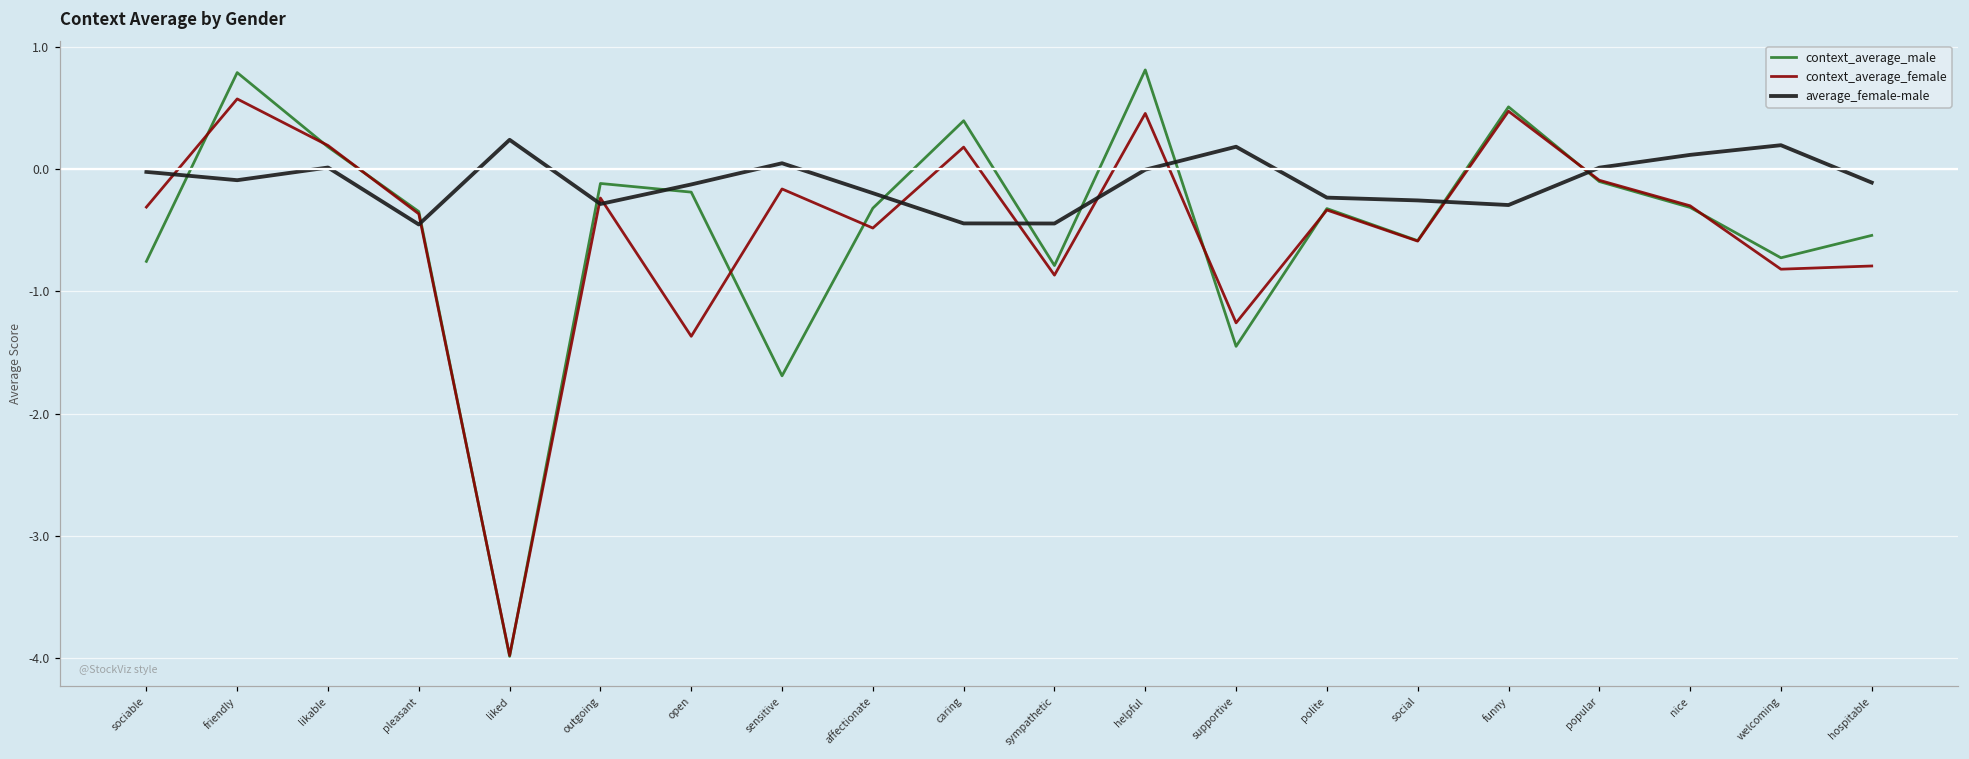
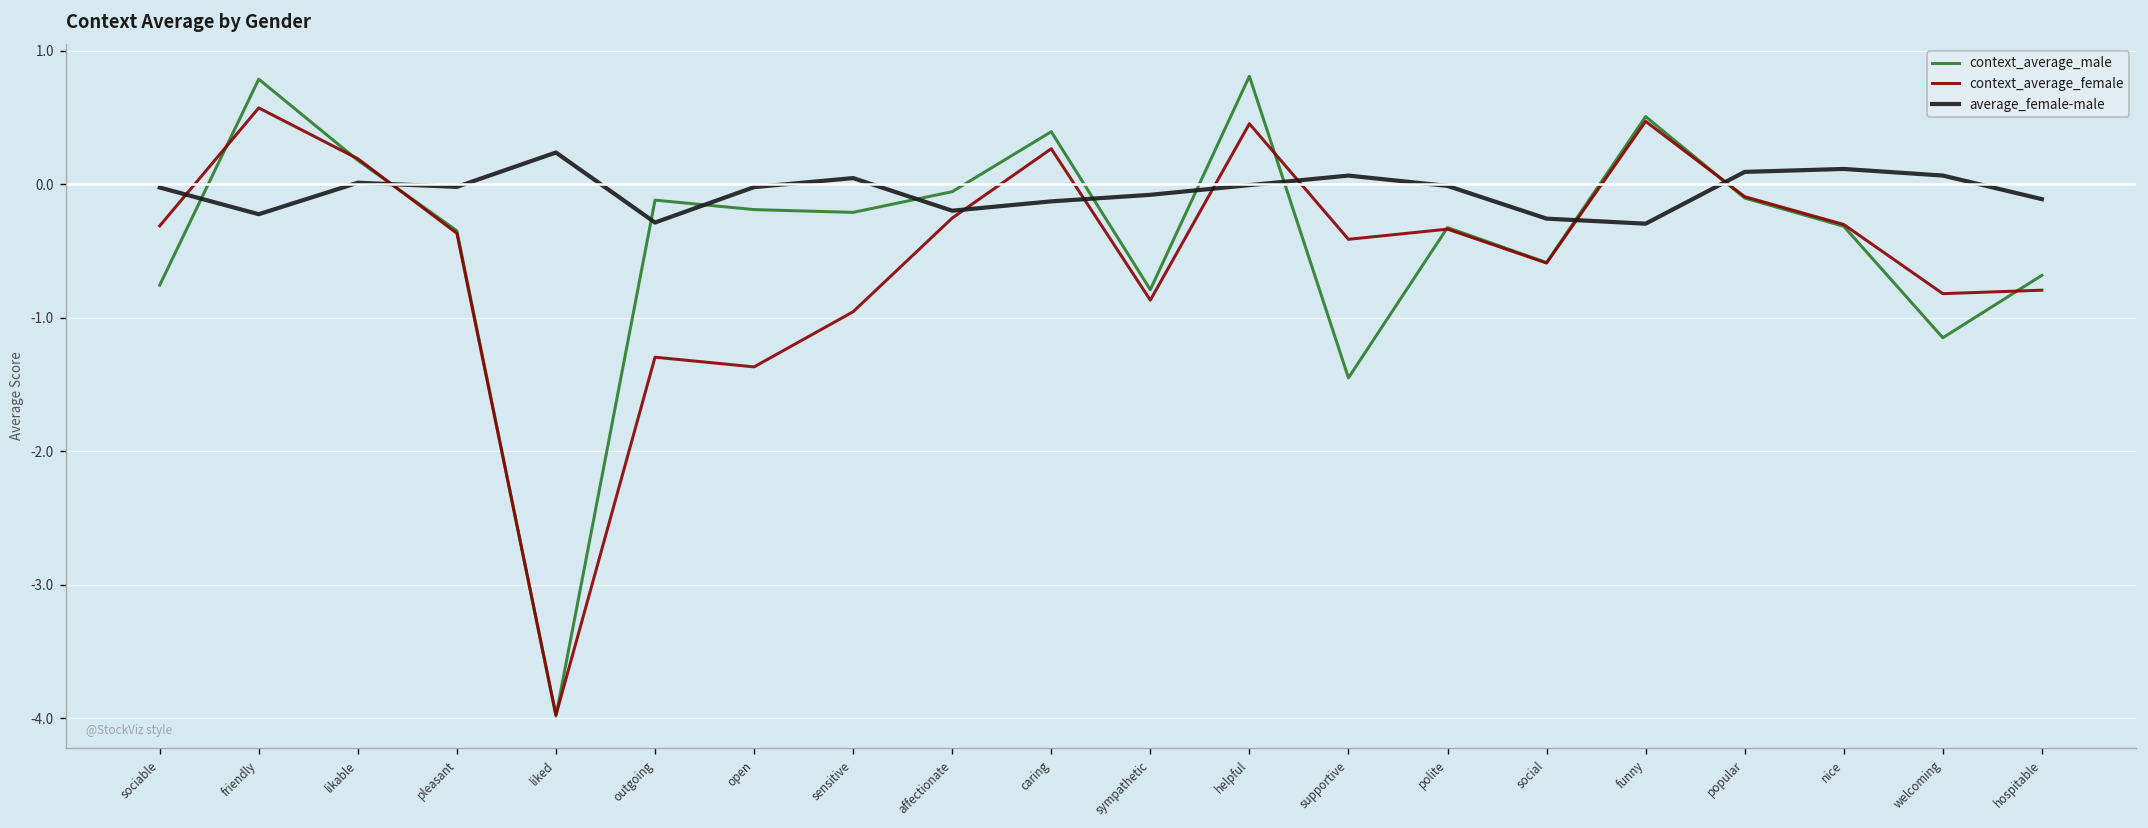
  {
    "context_average_male": {
      "sociable": -0.76,
      "friendly": 0.79,
      "outgoing": -0.12,
      "open": -0.19,
-     "sensitive": -1.69,
-     "affectionate": -0.32,
+     "sensitive": -0.21,
+     "affectionate": -0.06,
      "caring": 0.39,
      "sympathetic": -0.79,
      "helpful": 0.81,
      "supportive": -1.45,
      "funny": 0.51,
-     "welcoming": -0.73,
-     "hospitable": -0.54
+     "welcoming": -1.15,
+     "hospitable": -0.68
    },
    "context_average_female": {
      "sociable": -0.31,
      "friendly": 0.57,
-     "outgoing": -0.24,
+     "outgoing": -1.30,
      "open": -1.37,
-     "sensitive": -0.16,
-     "affectionate": -0.48,
-     "caring": 0.18,
+     "sensitive": -0.95,
+     "affectionate": -0.25,
+     "caring": 0.27,
      "sympathetic": -0.87,
      "helpful": 0.45,
-     "supportive": -1.26,
+     "supportive": -0.41,
      "funny": 0.47,
      "welcoming": -0.82,
      "hospitable": -0.79
    },
    "average_female-male": {
      "sociable": -0.02,
-     "friendly": -0.09,
+     "friendly": -0.22,
      "likable": 0.01,
-     "pleasant": -0.45,
+     "pleasant": -0.02,
      "liked": 0.24,
      "outgoing": -0.29,
-     "open": -0.13,
+     "open": -0.02,
      "sensitive": 0.05,
      "affectionate": -0.20,
-     "caring": -0.45,
-     "sympathetic": -0.45,
+     "caring": -0.13,
+     "sympathetic": -0.08,
      "helpful": -0.01,
-     "supportive": 0.18,
-     "polite": -0.23,
+     "supportive": 0.07,
+     "polite": -0.01,
      "social": -0.26,
      "funny": -0.29,
-     "popular": 0.01,
+     "popular": 0.09,
      "nice": 0.12,
-     "welcoming": 0.19,
+     "welcoming": 0.07,
      "hospitable": -0.11
    }
  }
